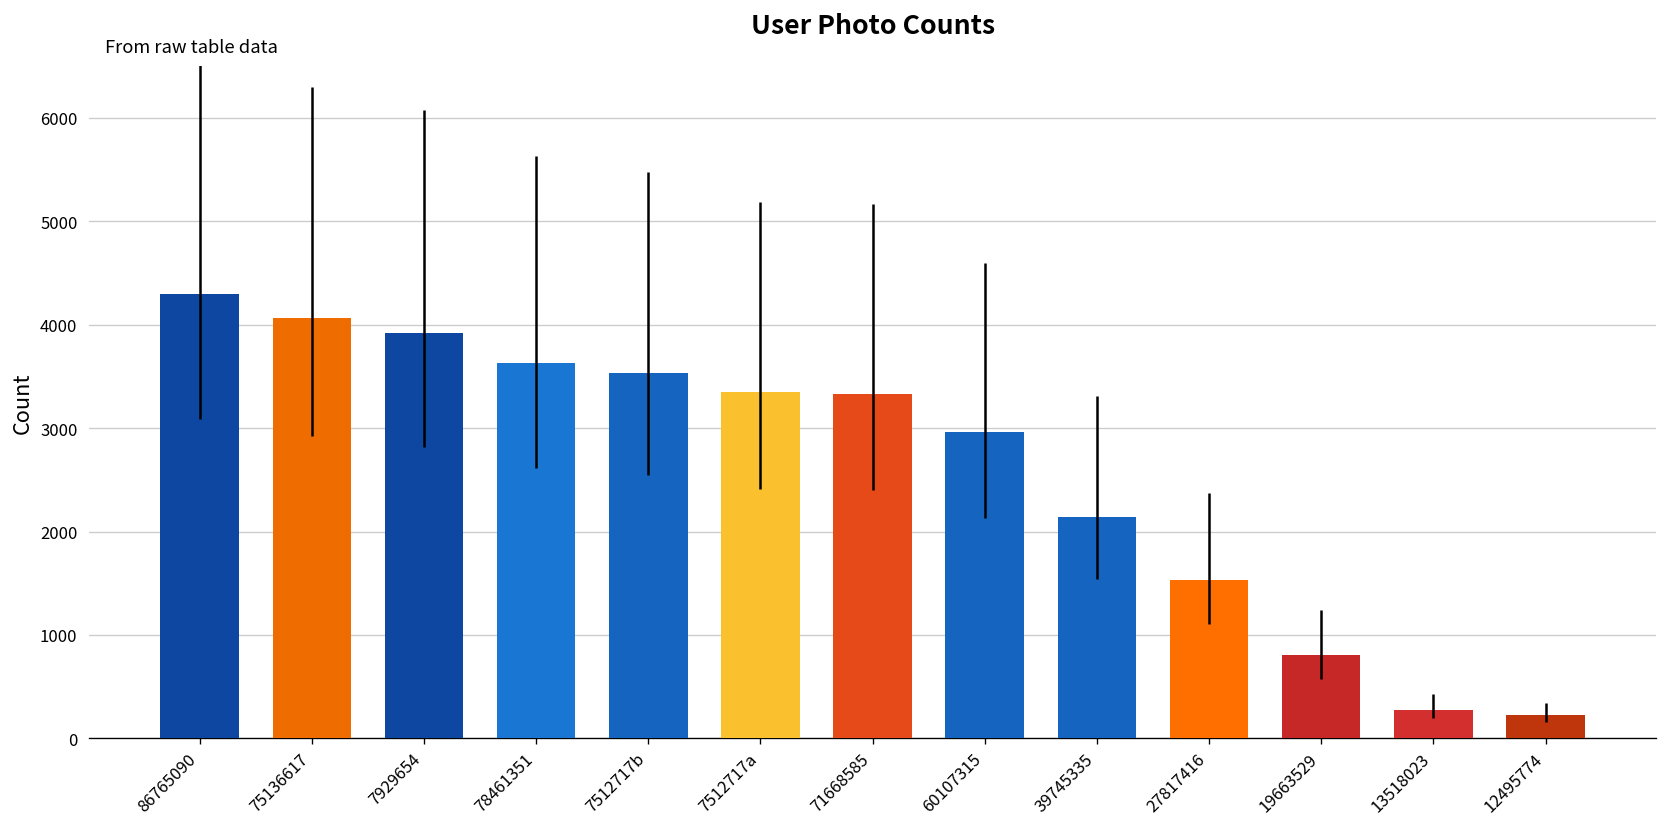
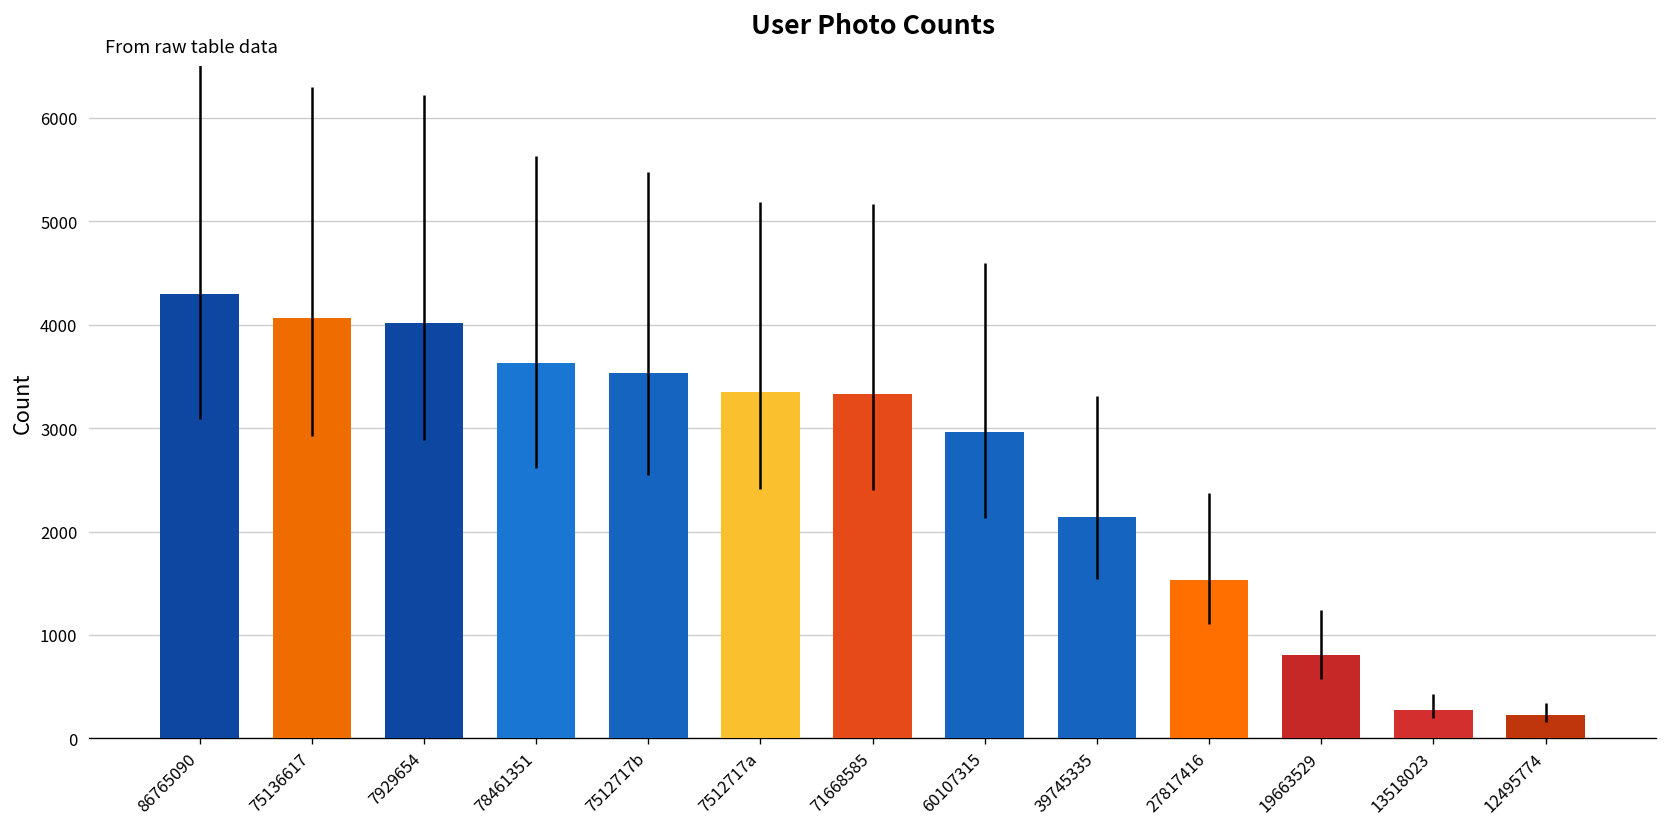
  {
    "86765090": 4300,
    "75136617": 4100,
-   "7929654": 3900,
+   "7929654": 4000,
    "78461351": 3600,
    "7512717b": 3500,
    "7512717a": 3300,
    "71668585": 3300,
    "60107315": 3000,
    "39745335": 2100,
    "27817416": 1500,
    "19663529": 800,
    "13518023": 300,
    "12495774": 200
  }
